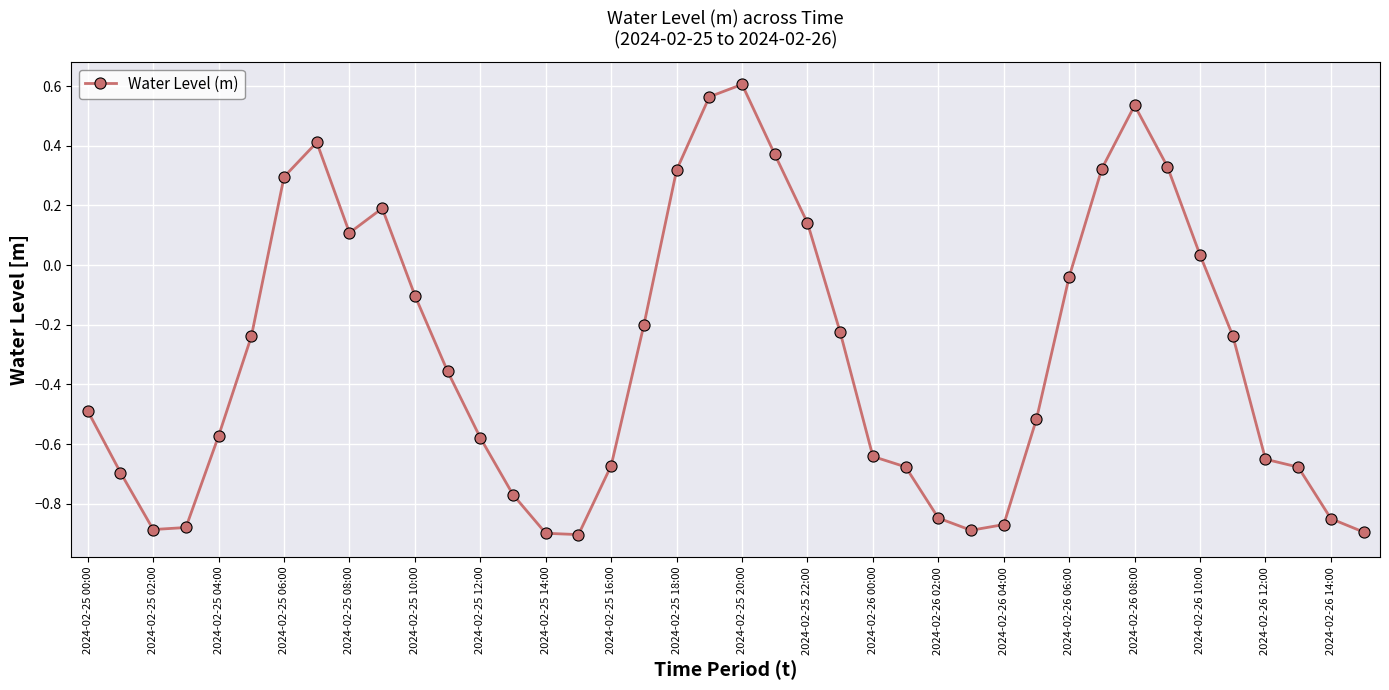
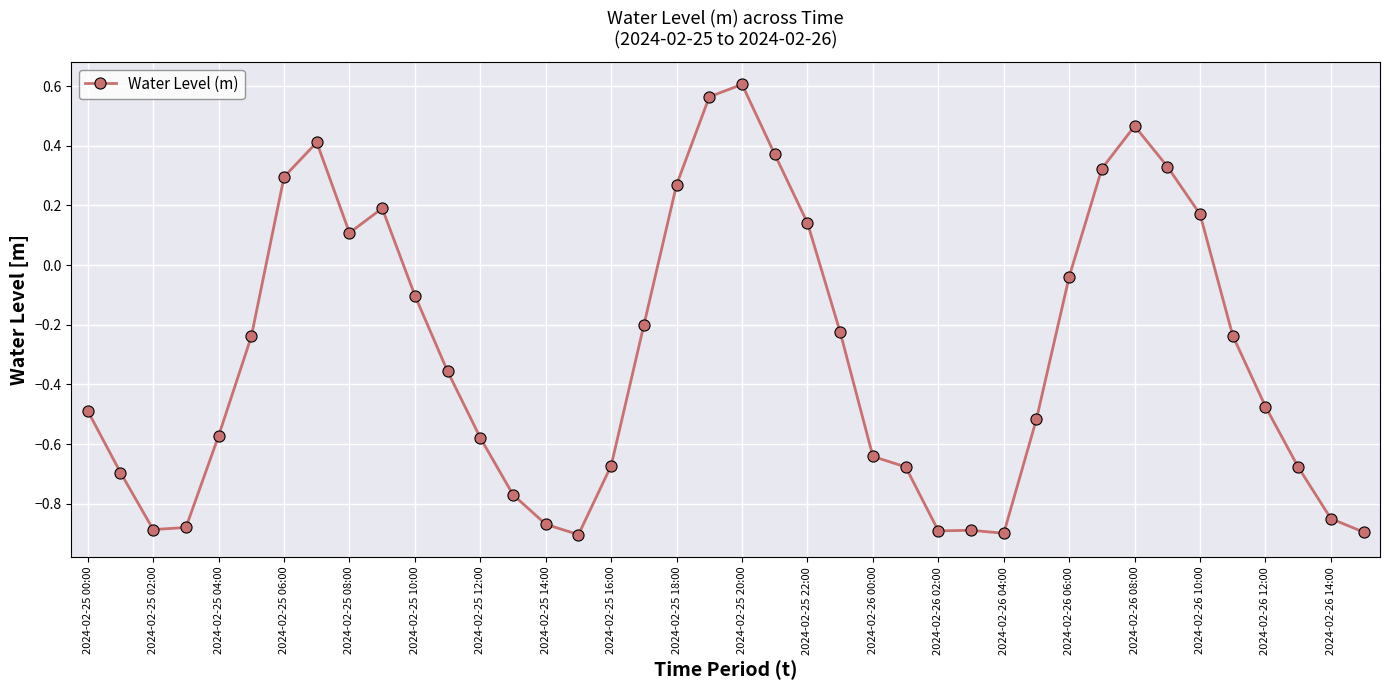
  {
    "2024-02-25 00:00": -0.49,
    "2024-02-25 02:00": -0.89,
    "2024-02-25 04:00": -0.57,
    "2024-02-25 06:00": 0.30,
    "2024-02-25 08:00": 0.11,
    "2024-02-25 10:00": -0.10,
    "2024-02-25 12:00": -0.58,
-   "2024-02-25 14:00": -0.90,
+   "2024-02-25 14:00": -0.87,
    "2024-02-25 16:00": -0.67,
-   "2024-02-25 18:00": 0.32,
+   "2024-02-25 18:00": 0.27,
    "2024-02-25 20:00": 0.61,
    "2024-02-25 22:00": 0.14,
    "2024-02-26 00:00": -0.64,
-   "2024-02-26 02:00": -0.85,
-   "2024-02-26 04:00": -0.87,
+   "2024-02-26 02:00": -0.89,
+   "2024-02-26 04:00": -0.90,
    "2024-02-26 06:00": -0.04,
-   "2024-02-26 08:00": 0.54,
-   "2024-02-26 10:00": 0.03,
-   "2024-02-26 12:00": -0.65,
+   "2024-02-26 08:00": 0.47,
+   "2024-02-26 10:00": 0.17,
+   "2024-02-26 12:00": -0.47,
    "2024-02-26 14:00": -0.85
  }
